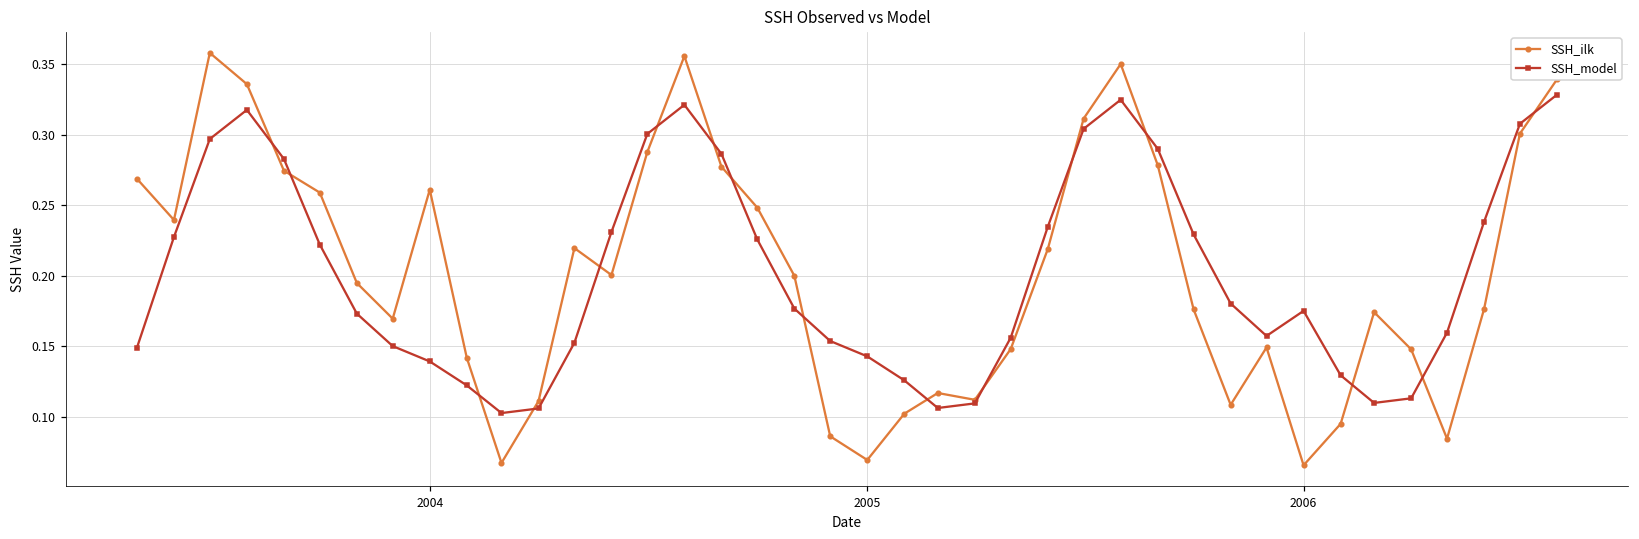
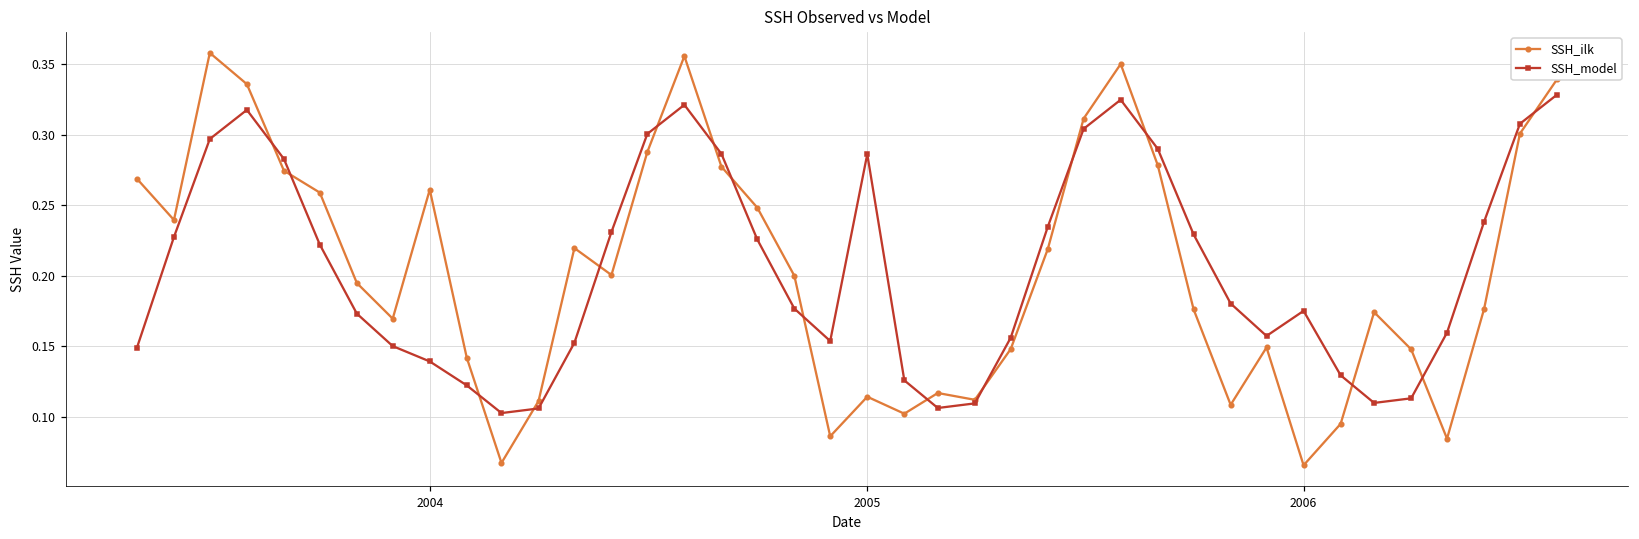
  {
    "SSH_ilk": {
      "2004": 0.261,
-     "2005": 0.069,
+     "2005": 0.114,
      "2006": 0.066
    },
    "SSH_model": {
      "2004": 0.139,
-     "2005": 0.143,
+     "2005": 0.286,
      "2006": 0.175
    }
  }
